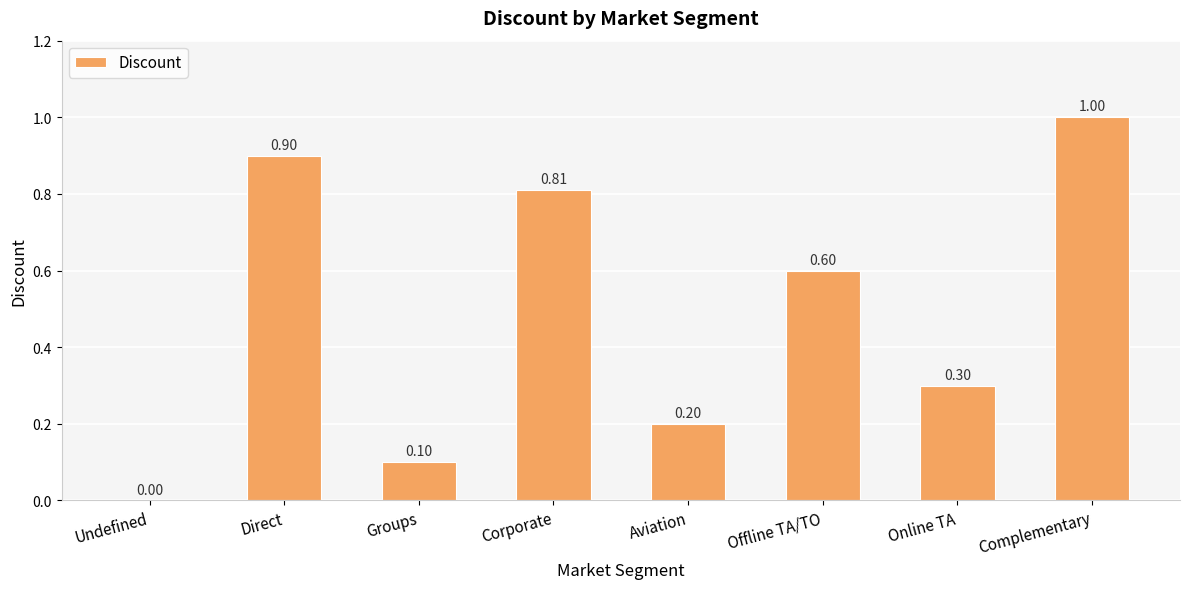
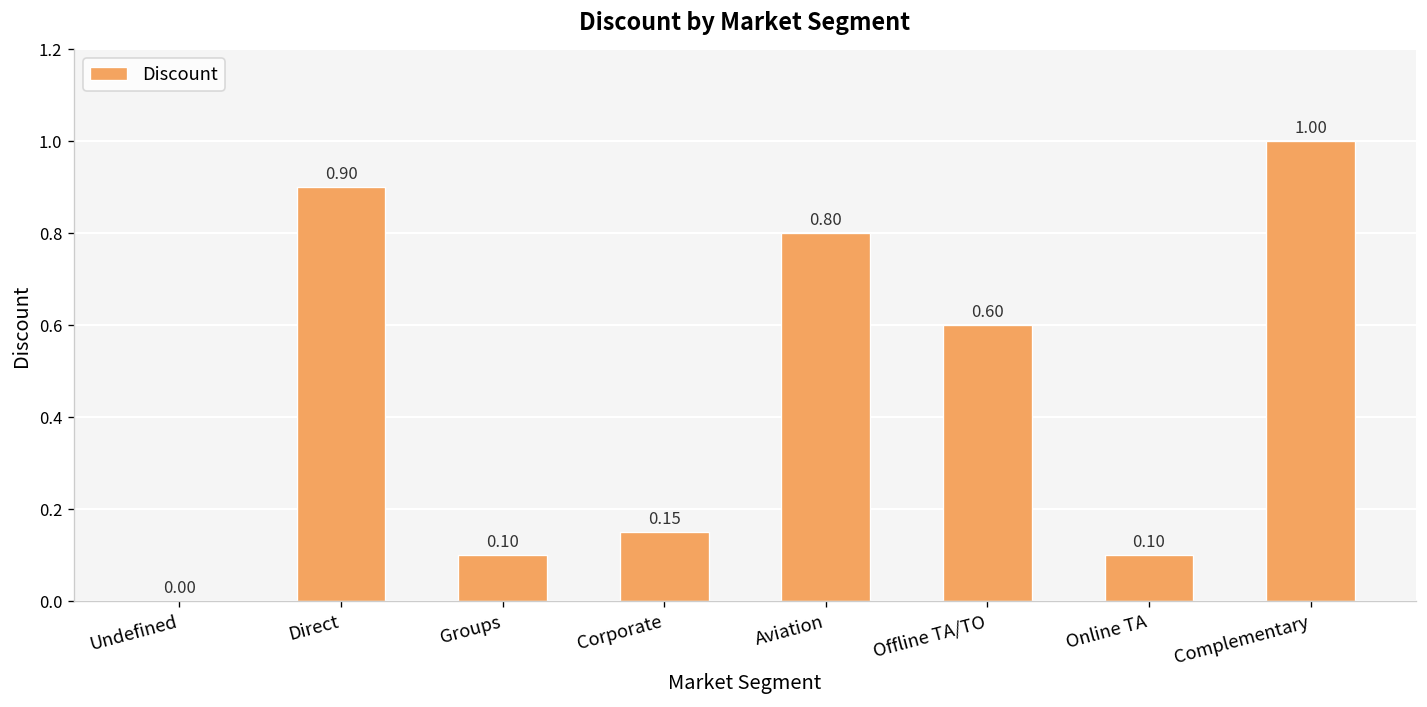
  {
    "Undefined": 0.00,
    "Direct": 0.90,
    "Groups": 0.10,
-   "Corporate": 0.81,
-   "Aviation": 0.20,
+   "Corporate": 0.15,
+   "Aviation": 0.80,
    "Offline TA/TO": 0.60,
-   "Online TA": 0.30,
+   "Online TA": 0.10,
    "Complementary": 1.00
  }
